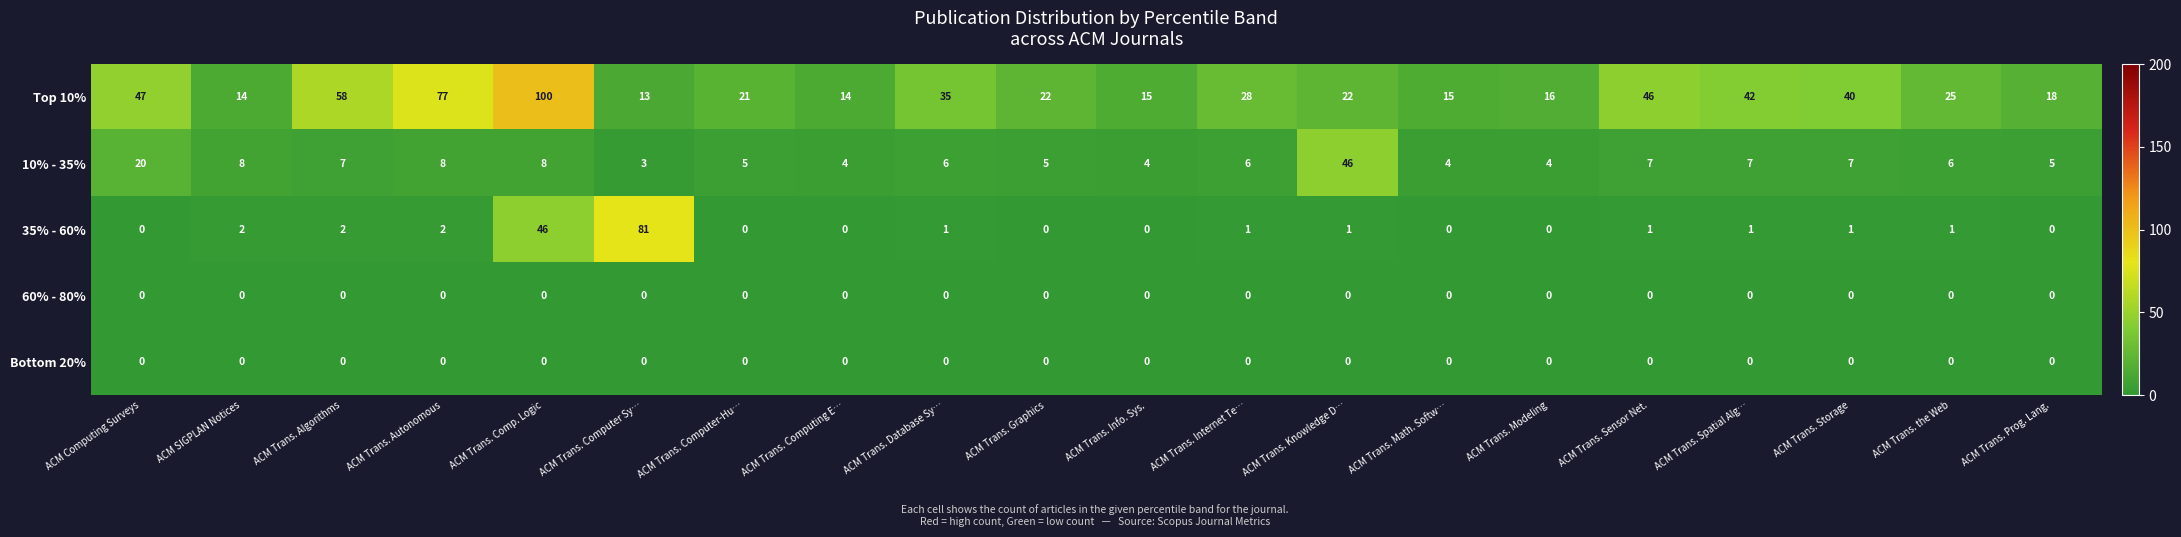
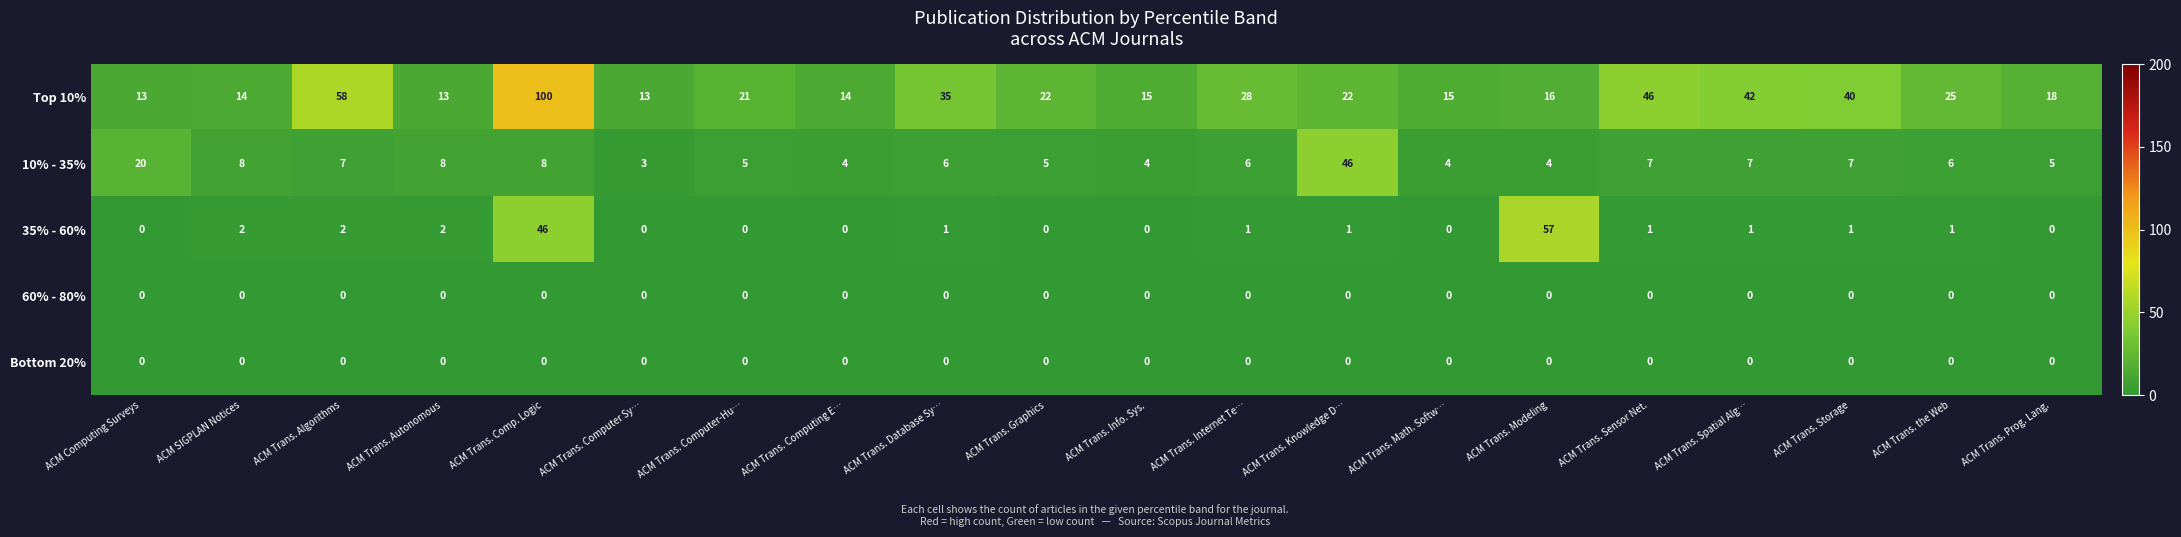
  {
    "Top 10%": {
-     "ACM Computing Surveys": 47,
+     "ACM Computing Surveys": 13,
      "ACM SIGPLAN Notices": 14,
      "ACM Trans. Algorithms": 58,
-     "ACM Trans. Autonomous": 77,
+     "ACM Trans. Autonomous": 13,
      "ACM Trans. Comp. Logic": 100,
      "ACM Trans. Computer Sy…": 13,
      "ACM Trans. Computer-Hu…": 21,
      "ACM Trans. Computing E…": 14,
      "ACM Trans. Database Sy…": 35,
      "ACM Trans. Graphics": 22,
      "ACM Trans. Info. Sys.": 15,
      "ACM Trans. Internet Te…": 28,
      "ACM Trans. Knowledge D…": 22,
      "ACM Trans. Math. Softw…": 15,
      "ACM Trans. Modeling": 16,
      "ACM Trans. Sensor Net.": 46,
      "ACM Trans. Spatial Alg…": 42,
      "ACM Trans. Storage": 40,
      "ACM Trans. the Web": 25,
      "ACM Trans. Prog. Lang.": 18
    },
    "10% - 35%": {
      "ACM Computing Surveys": 20,
      "ACM SIGPLAN Notices": 8,
      "ACM Trans. Algorithms": 7,
      "ACM Trans. Autonomous": 8,
      "ACM Trans. Comp. Logic": 8,
      "ACM Trans. Computer Sy…": 3,
      "ACM Trans. Computer-Hu…": 5,
      "ACM Trans. Computing E…": 4,
      "ACM Trans. Database Sy…": 6,
      "ACM Trans. Graphics": 5,
      "ACM Trans. Info. Sys.": 4,
      "ACM Trans. Internet Te…": 6,
      "ACM Trans. Knowledge D…": 46,
      "ACM Trans. Math. Softw…": 4,
      "ACM Trans. Modeling": 4,
      "ACM Trans. Sensor Net.": 7,
      "ACM Trans. Spatial Alg…": 7,
      "ACM Trans. Storage": 7,
      "ACM Trans. the Web": 6,
      "ACM Trans. Prog. Lang.": 5
    },
    "35% - 60%": {
      "ACM Computing Surveys": 0,
      "ACM SIGPLAN Notices": 2,
      "ACM Trans. Algorithms": 2,
      "ACM Trans. Autonomous": 2,
      "ACM Trans. Comp. Logic": 46,
-     "ACM Trans. Computer Sy…": 81,
+     "ACM Trans. Computer Sy…": 0,
      "ACM Trans. Computer-Hu…": 0,
      "ACM Trans. Computing E…": 0,
      "ACM Trans. Database Sy…": 1,
      "ACM Trans. Graphics": 0,
      "ACM Trans. Info. Sys.": 0,
      "ACM Trans. Internet Te…": 1,
      "ACM Trans. Knowledge D…": 1,
      "ACM Trans. Math. Softw…": 0,
-     "ACM Trans. Modeling": 0,
+     "ACM Trans. Modeling": 57,
      "ACM Trans. Sensor Net.": 1,
      "ACM Trans. Spatial Alg…": 1,
      "ACM Trans. Storage": 1,
      "ACM Trans. the Web": 1,
      "ACM Trans. Prog. Lang.": 0
    },
    "60% - 80%": {
      "ACM Computing Surveys": 0,
      "ACM SIGPLAN Notices": 0,
      "ACM Trans. Algorithms": 0,
      "ACM Trans. Autonomous": 0,
      "ACM Trans. Comp. Logic": 0,
      "ACM Trans. Computer Sy…": 0,
      "ACM Trans. Computer-Hu…": 0,
      "ACM Trans. Computing E…": 0,
      "ACM Trans. Database Sy…": 0,
      "ACM Trans. Graphics": 0,
      "ACM Trans. Info. Sys.": 0,
      "ACM Trans. Internet Te…": 0,
      "ACM Trans. Knowledge D…": 0,
      "ACM Trans. Math. Softw…": 0,
      "ACM Trans. Modeling": 0,
      "ACM Trans. Sensor Net.": 0,
      "ACM Trans. Spatial Alg…": 0,
      "ACM Trans. Storage": 0,
      "ACM Trans. the Web": 0,
      "ACM Trans. Prog. Lang.": 0
    },
    "Bottom 20%": {
      "ACM Computing Surveys": 0,
      "ACM SIGPLAN Notices": 0,
      "ACM Trans. Algorithms": 0,
      "ACM Trans. Autonomous": 0,
      "ACM Trans. Comp. Logic": 0,
      "ACM Trans. Computer Sy…": 0,
      "ACM Trans. Computer-Hu…": 0,
      "ACM Trans. Computing E…": 0,
      "ACM Trans. Database Sy…": 0,
      "ACM Trans. Graphics": 0,
      "ACM Trans. Info. Sys.": 0,
      "ACM Trans. Internet Te…": 0,
      "ACM Trans. Knowledge D…": 0,
      "ACM Trans. Math. Softw…": 0,
      "ACM Trans. Modeling": 0,
      "ACM Trans. Sensor Net.": 0,
      "ACM Trans. Spatial Alg…": 0,
      "ACM Trans. Storage": 0,
      "ACM Trans. the Web": 0,
      "ACM Trans. Prog. Lang.": 0
    }
  }
